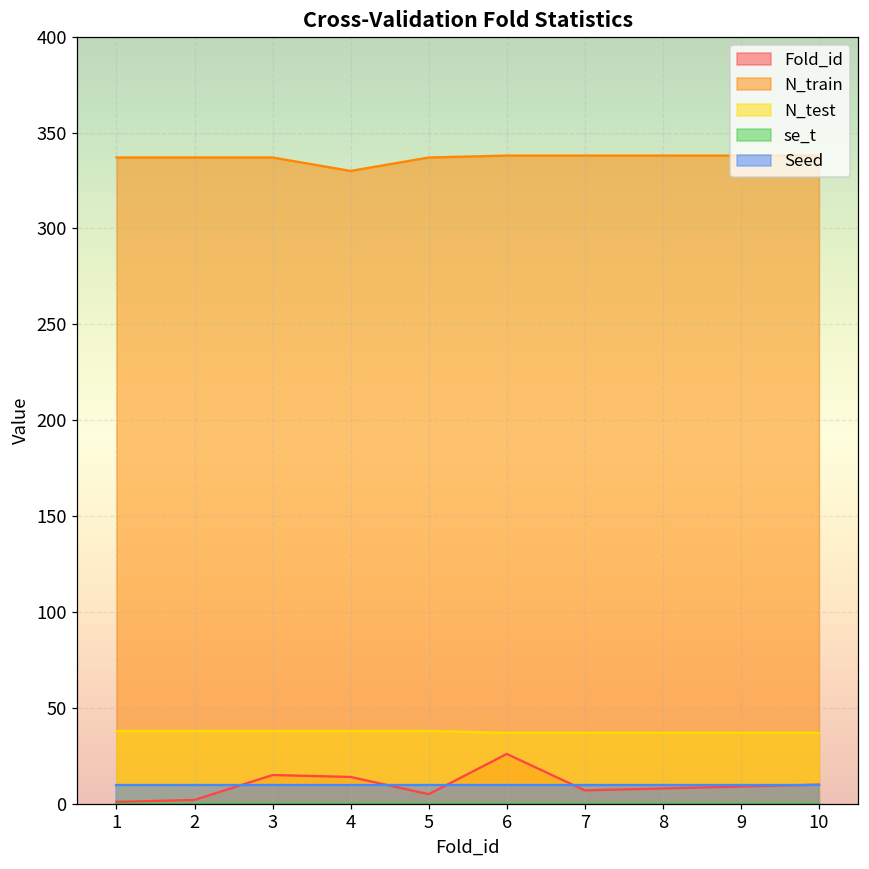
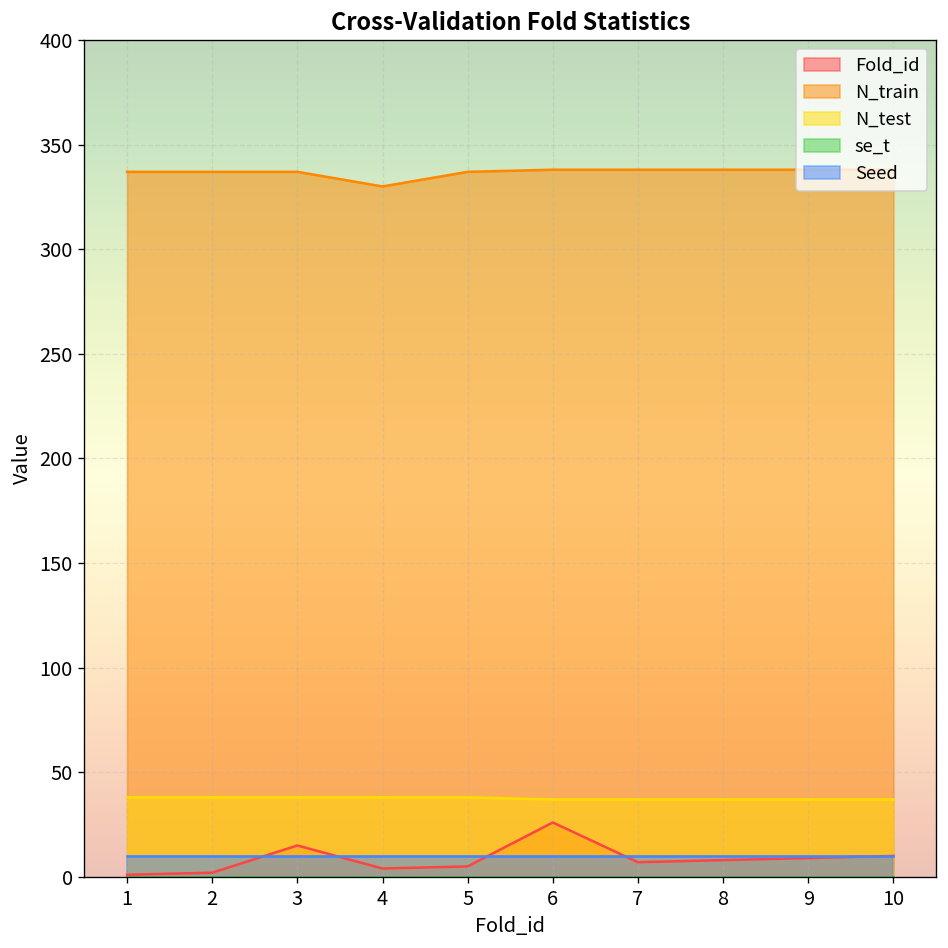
  {
    "Fold_id": {
      "2": 2,
      "3": 15,
-     "4": 14,
+     "4": 4,
      "5": 5,
      "6": 26,
      "7": 7,
      "8": 8
    },
    "N_train": {
      "1": 337,
      "2": 337,
      "3": 337,
      "4": 330,
      "5": 337,
      "6": 338,
      "7": 338,
      "8": 338
    },
    "N_test": {
      "1": 38,
      "2": 38,
      "3": 38,
      "4": 38,
      "5": 38,
      "6": 37,
      "7": 37,
      "8": 37,
      "9": 37,
      "10": 37
    },
    "se_t": {
      "2": 0,
      "3": 0,
      "4": 0,
      "5": 0,
      "6": 0,
      "7": 0,
      "8": 0,
      "9": 0,
      "10": 0
    },
    "Seed": {
      "1": 10,
      "2": 10,
      "3": 10,
      "4": 10,
      "5": 10,
      "6": 10,
      "7": 10,
      "8": 10
    }
  }
